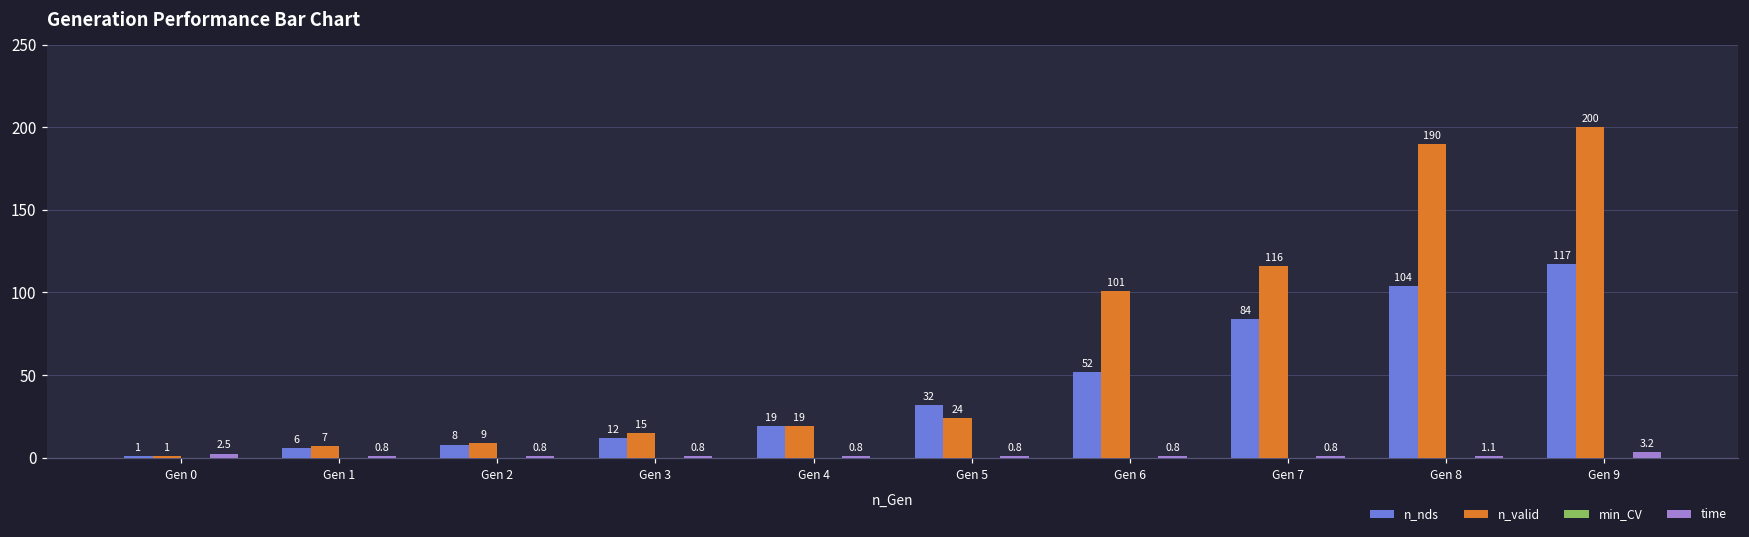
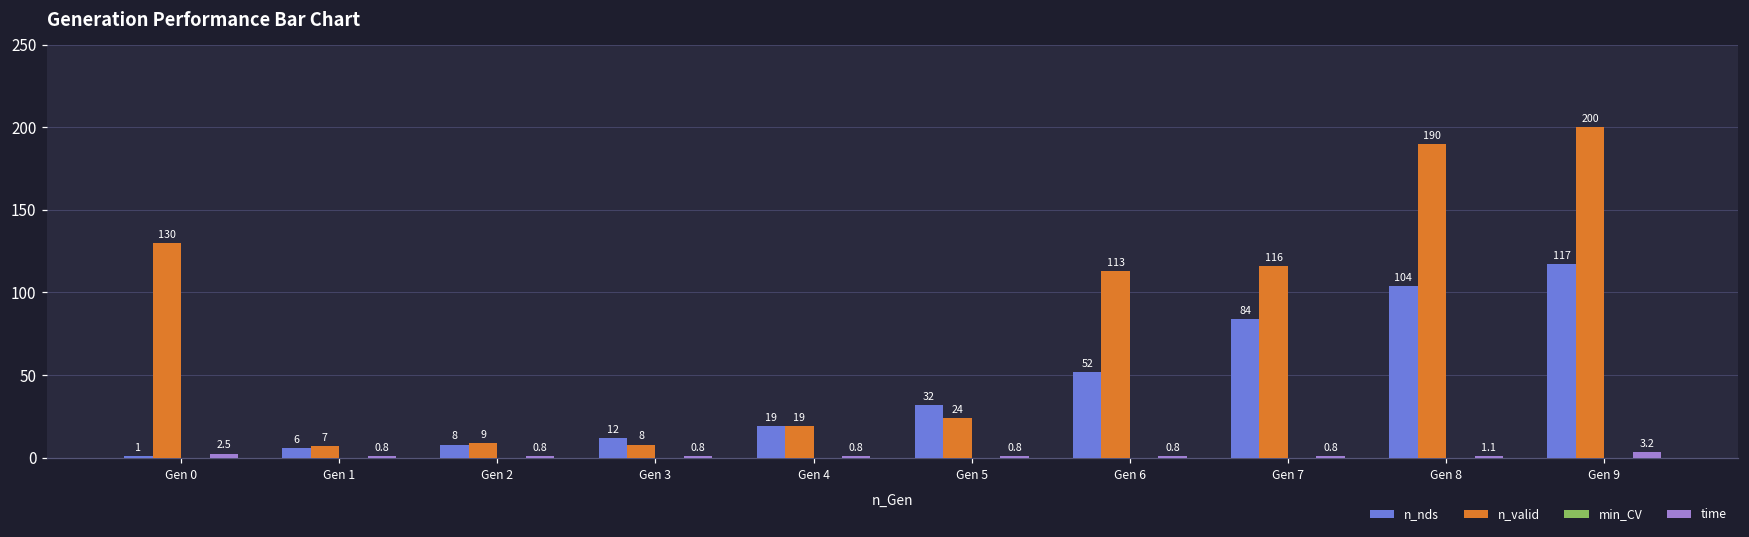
  {
    "n_valid": {
-     "Gen 0": 1,
+     "Gen 0": 130,
      "Gen 1": 7,
      "Gen 2": 9,
-     "Gen 3": 15,
+     "Gen 3": 8,
      "Gen 4": 19,
      "Gen 5": 24,
-     "Gen 6": 101,
+     "Gen 6": 113,
      "Gen 7": 116,
      "Gen 8": 190,
      "Gen 9": 200
    },
    "min_CV": {
      "Gen 0": 0,
      "Gen 1": 0,
      "Gen 2": 0,
      "Gen 3": 0,
      "Gen 4": 0,
      "Gen 5": 0,
      "Gen 6": 0,
      "Gen 7": 0,
      "Gen 8": 0,
      "Gen 9": 0
    }
  }
